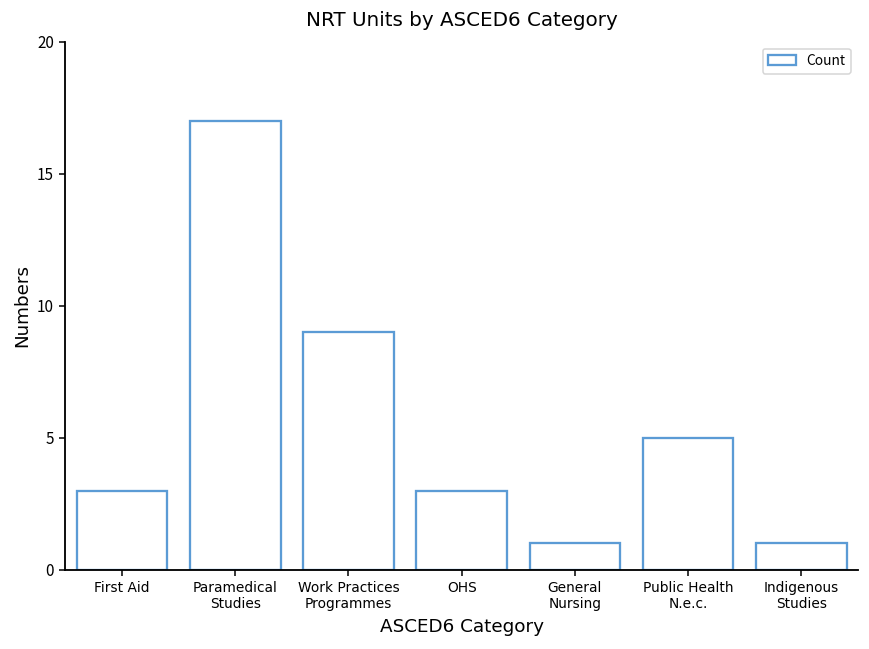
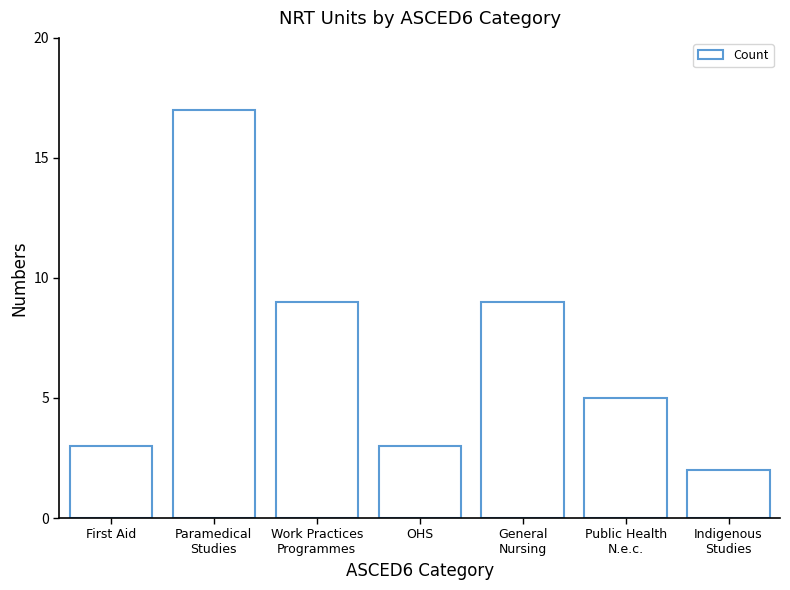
  {
    "First Aid": 3,
    "Paramedical Studies": 17,
    "Work Practices Programmes": 9,
    "OHS": 3,
-   "General Nursing": 1,
+   "General Nursing": 9,
    "Public Health N.e.c.": 5,
-   "Indigenous Studies": 1
+   "Indigenous Studies": 2
  }
